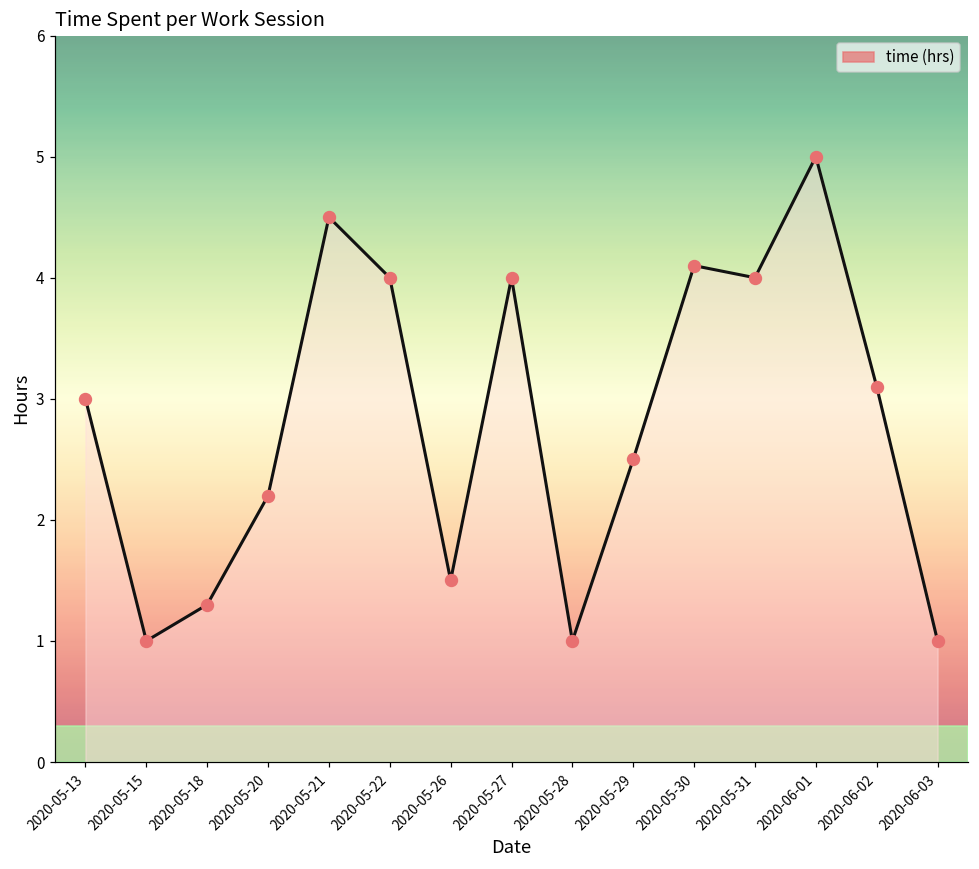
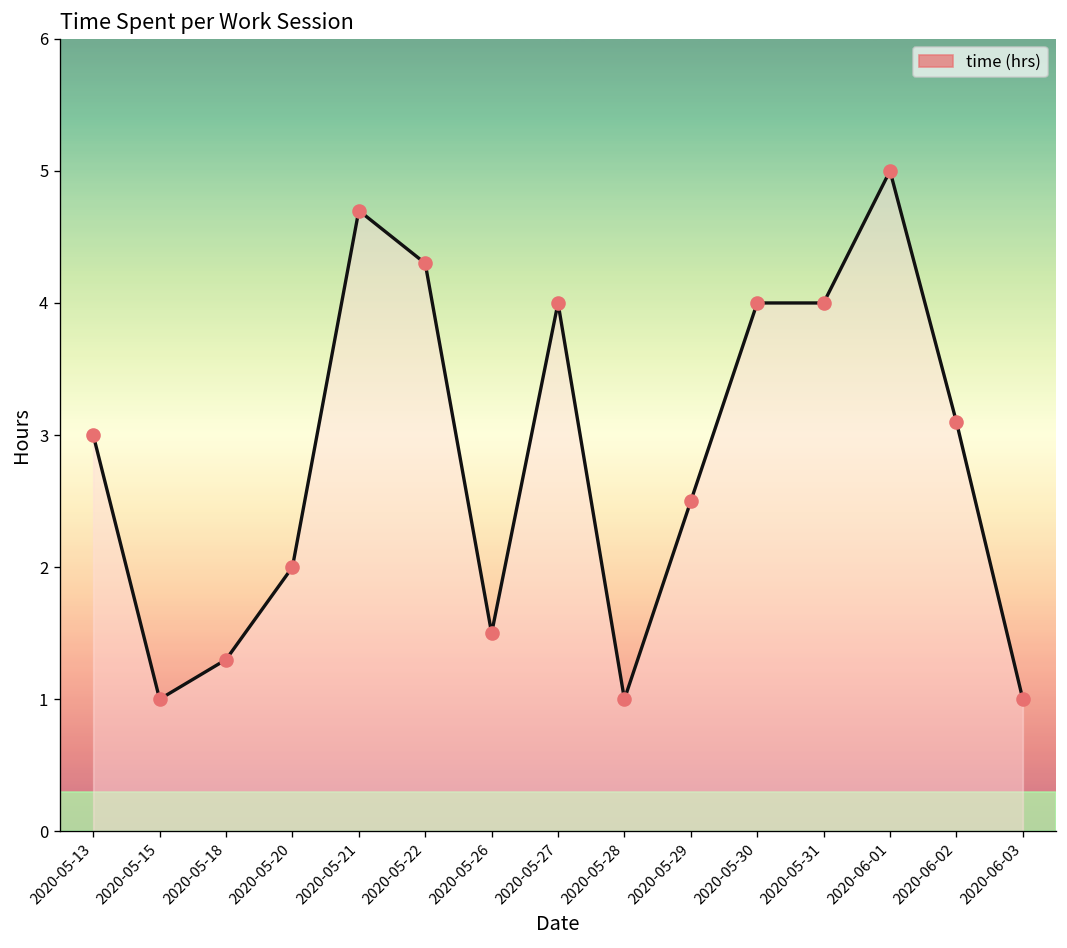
  {
    "2020-05-13": 3.0,
    "2020-05-15": 1.0,
    "2020-05-18": 1.3,
-   "2020-05-20": 2.2,
-   "2020-05-21": 4.5,
-   "2020-05-22": 4.0,
+   "2020-05-20": 2.0,
+   "2020-05-21": 4.7,
+   "2020-05-22": 4.3,
    "2020-05-26": 1.5,
    "2020-05-27": 4.0,
    "2020-05-28": 1.0,
    "2020-05-29": 2.5,
-   "2020-05-30": 4.1,
+   "2020-05-30": 4.0,
    "2020-05-31": 4.0,
    "2020-06-01": 5.0,
    "2020-06-02": 3.1,
    "2020-06-03": 1.0
  }
